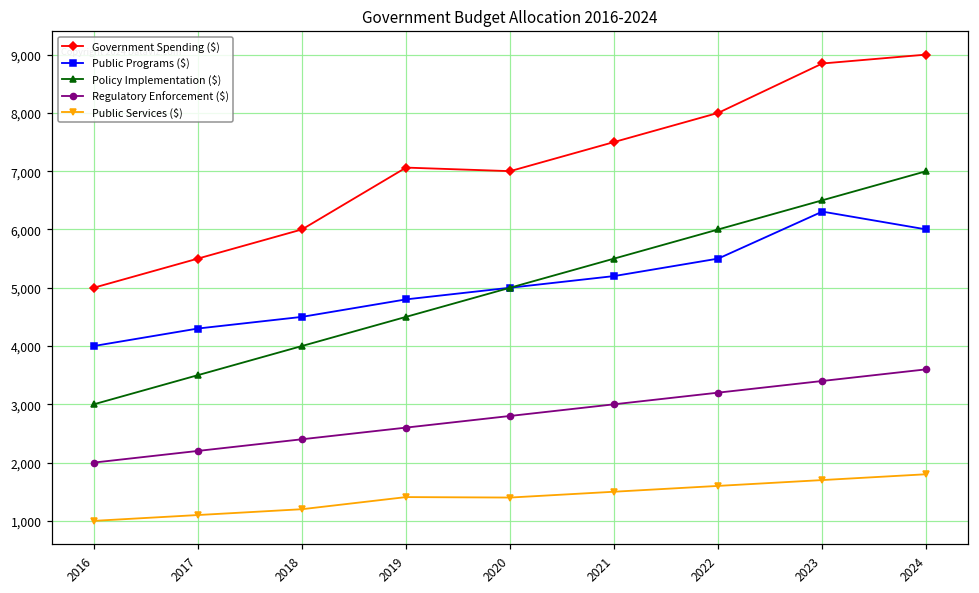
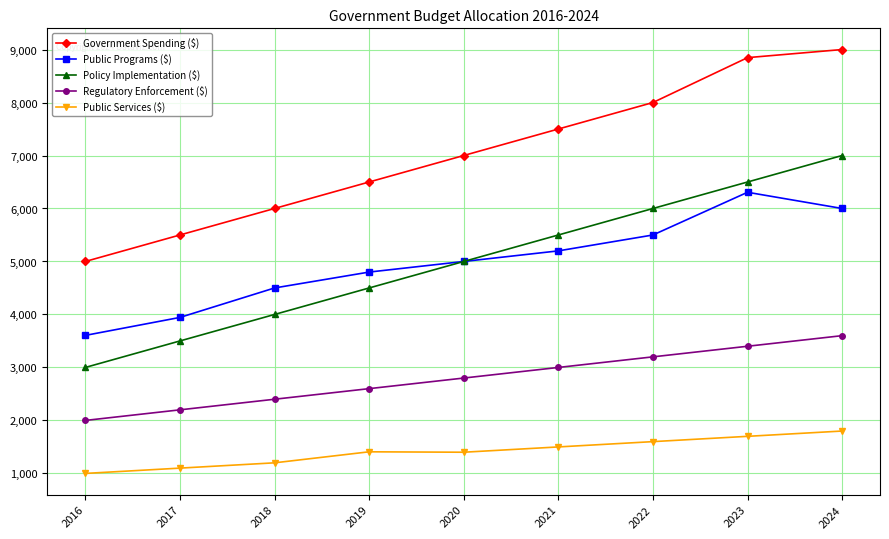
  {
    "Government Spending ($)": {
      "2016": "5,000",
      "2017": "5,500",
      "2018": "6,000",
-     "2019": "7,100",
+     "2019": "6,500",
      "2020": "7,000",
      "2021": "7,500",
      "2022": "8,000",
      "2023": "8,800",
      "2024": "9,000"
    },
    "Public Programs ($)": {
-     "2016": "4,000",
-     "2017": "4,300",
+     "2016": "3,600",
+     "2017": "3,900",
      "2018": "4,500",
      "2019": "4,800",
      "2021": "5,200",
      "2022": "5,500",
      "2023": "6,300",
      "2024": "6,000"
    },
    "Policy Implementation ($)": {
      "2016": "3,000",
      "2017": "3,500",
      "2018": "4,000",
      "2019": "4,500",
      "2021": "5,500",
      "2022": "6,000",
      "2023": "6,500",
      "2024": "7,000"
    },
    "Regulatory Enforcement ($)": {
      "2016": "2,000",
      "2017": "2,200",
      "2018": "2,400",
      "2019": "2,600",
      "2020": "2,800",
      "2021": "3,000",
      "2022": "3,200",
      "2023": "3,400",
      "2024": "3,600"
    },
    "Public Services ($)": {
      "2016": "1,000",
      "2017": "1,100",
      "2018": "1,200",
      "2019": "1,400",
      "2020": "1,400",
      "2021": "1,500",
      "2022": "1,600",
      "2023": "1,700",
      "2024": "1,800"
    }
  }
